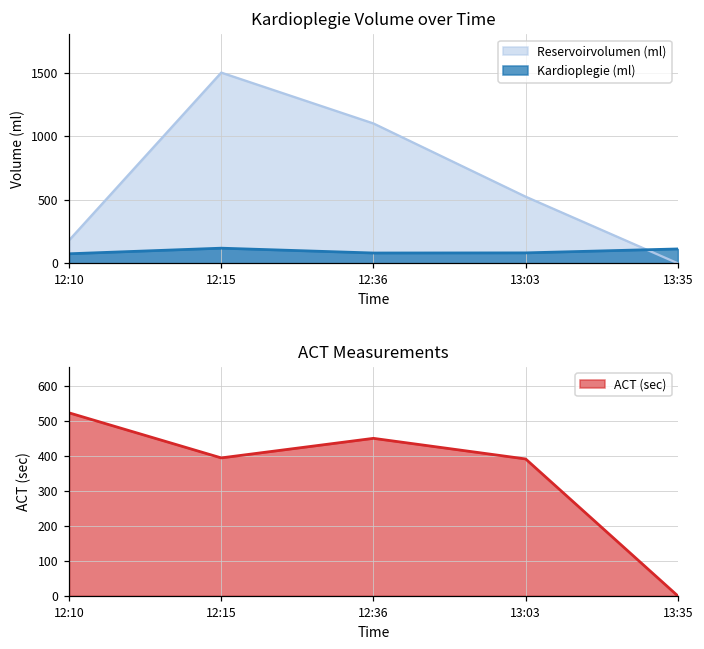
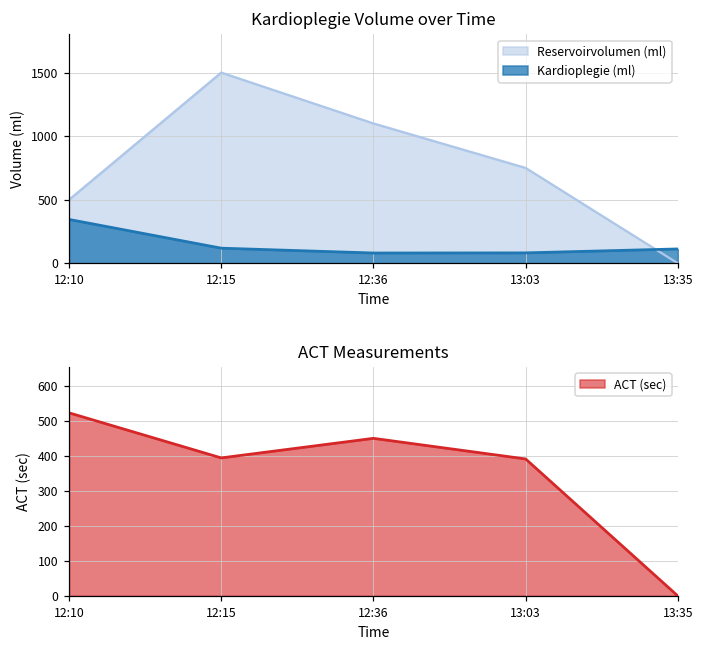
  {
    "Kardioplegie Volume over Time": {
      "Reservoirvolumen (ml)": {
-       "12:10": 180,
+       "12:10": 500,
        "12:15": 1500,
        "12:36": 1100,
-       "13:03": 520,
+       "13:03": 750,
        "13:35": 0
      },
      "Kardioplegie (ml)": {
-       "12:10": 80,
+       "12:10": 350,
        "12:15": 120,
        "12:36": 80,
        "13:03": 80,
        "13:35": 110
      }
    },
    "ACT Measurements": {
      "12:10": 520,
      "12:15": 400,
      "12:36": 450,
      "13:03": 390,
      "13:35": 0
    }
  }
